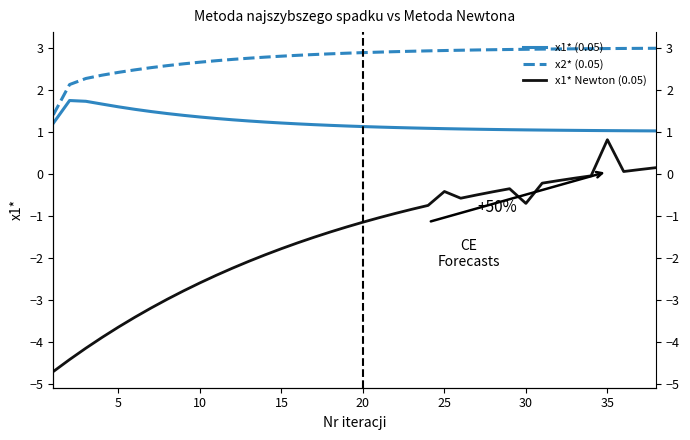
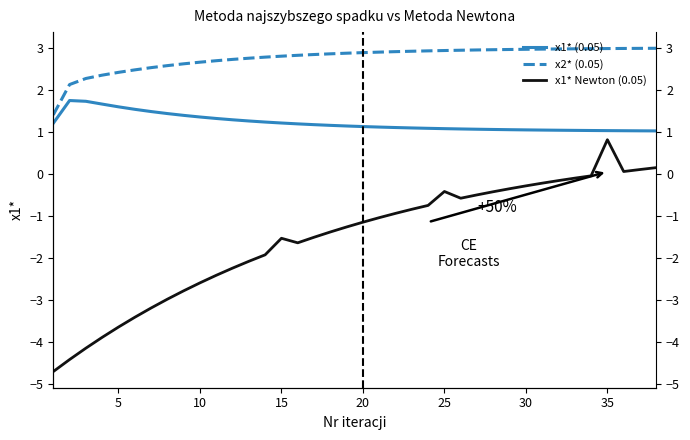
  {
    "x1* Newton (0.05)": {
      "5": -3.6,
      "10": -2.6,
-     "15": -1.8,
+     "15": -1.5,
      "20": -1.2,
      "25": -0.4,
-     "30": -0.7,
+     "30": -0.3,
      "35": 0.8
    }
  }
